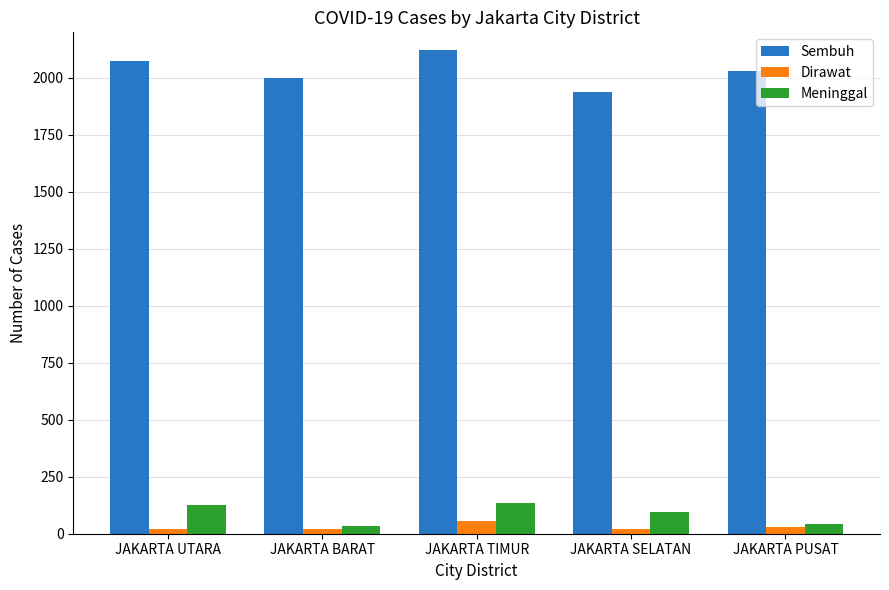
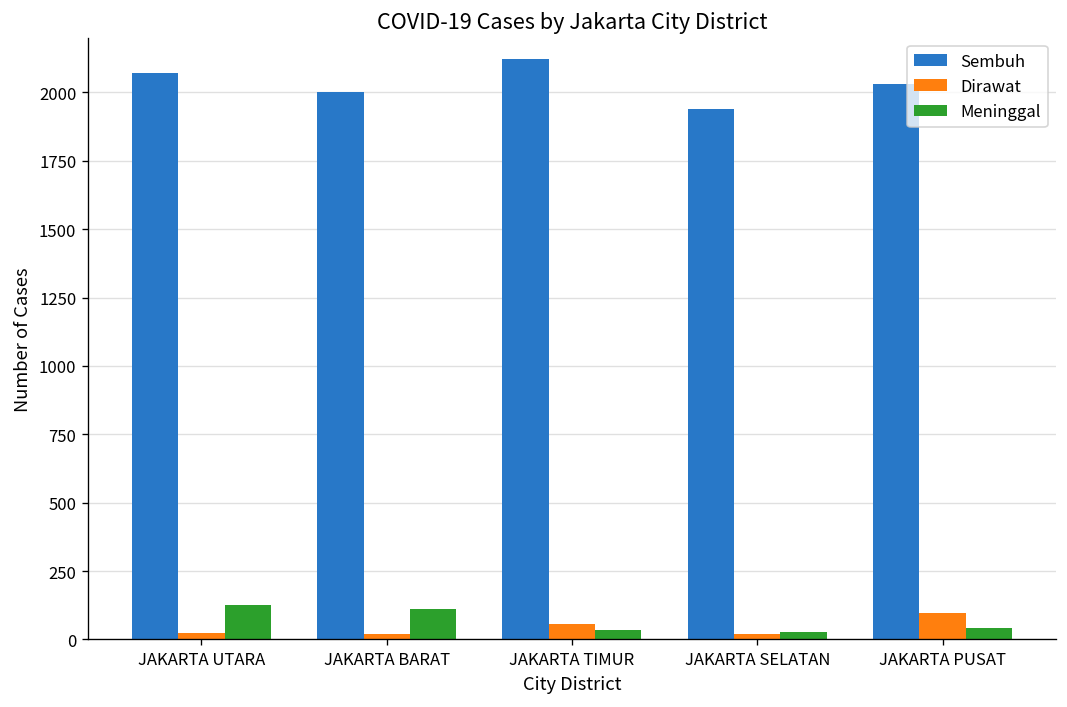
  {
    "Sembuh": {
      "JAKARTA UTARA": 2070,
      "JAKARTA BARAT": 2000,
      "JAKARTA TIMUR": 2120,
      "JAKARTA SELATAN": 1940,
      "JAKARTA PUSAT": 2030
    },
    "Dirawat": {
      "JAKARTA UTARA": 20,
      "JAKARTA BARAT": 20,
      "JAKARTA TIMUR": 60,
      "JAKARTA SELATAN": 20,
-     "JAKARTA PUSAT": 30
+     "JAKARTA PUSAT": 100
    },
    "Meninggal": {
      "JAKARTA UTARA": 130,
-     "JAKARTA BARAT": 30,
-     "JAKARTA TIMUR": 130,
-     "JAKARTA SELATAN": 100,
+     "JAKARTA BARAT": 110,
+     "JAKARTA TIMUR": 30,
+     "JAKARTA SELATAN": 30,
      "JAKARTA PUSAT": 40
    }
  }
